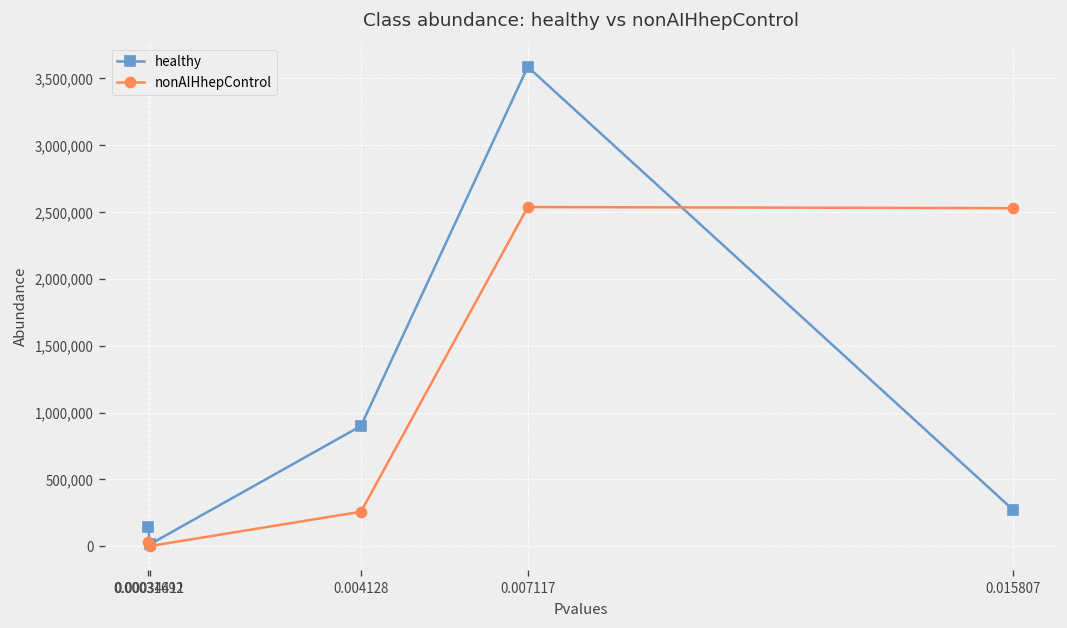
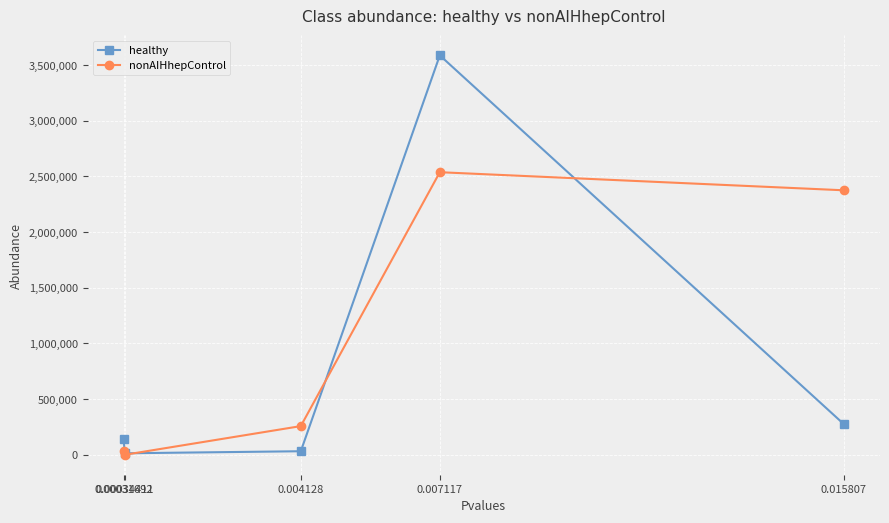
  {
    "healthy": {
-     "0.004128": "900,000",
+     "0.004128": "30,000",
      "0.007117": "3,590,000",
      "0.015807": "270,000"
    },
    "nonAIHhepControl": {
      "0.004128": "260,000",
      "0.007117": "2,540,000",
-     "0.015807": "2,530,000"
+     "0.015807": "2,380,000"
    }
  }
